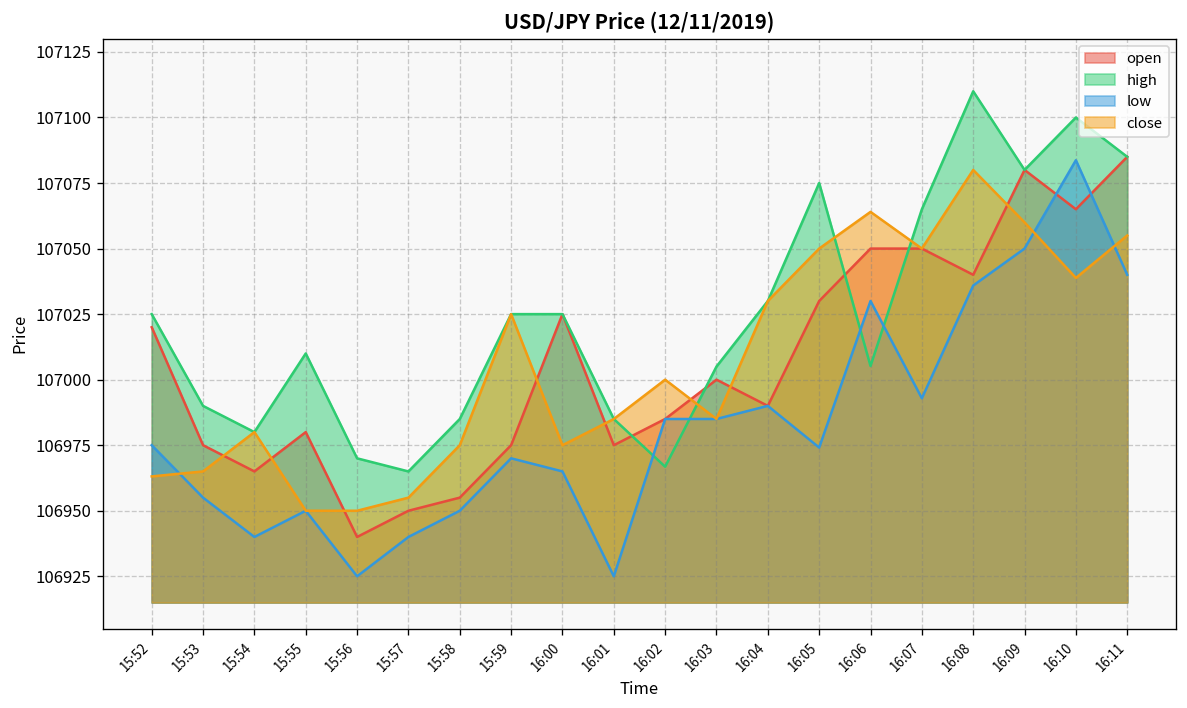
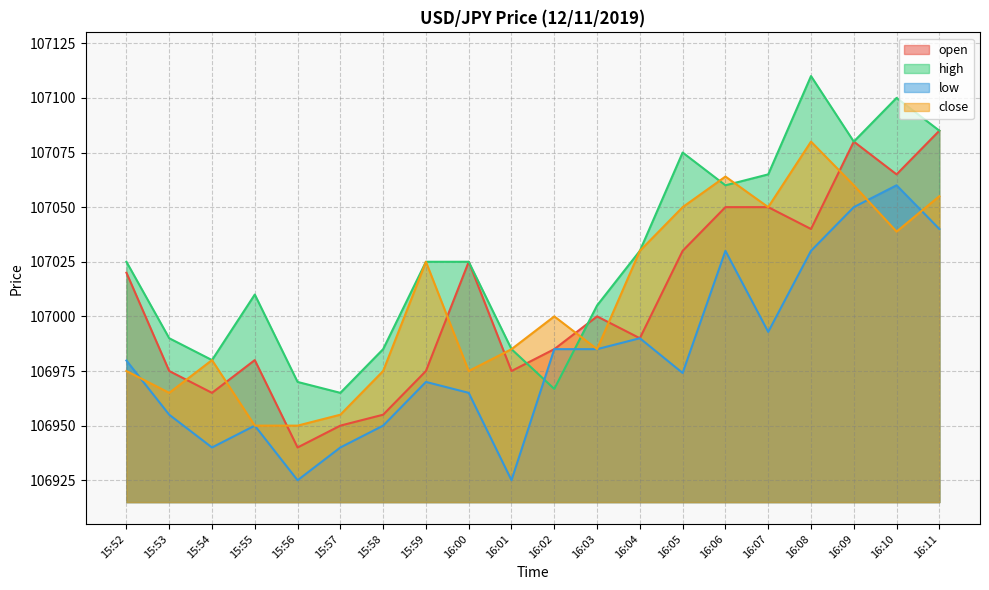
  {
    "open": {
      "15:52": 107020,
      "15:53": 106975,
      "15:54": 106965,
      "15:55": 106980,
      "15:56": 106940,
      "15:57": 106950,
      "15:58": 106955,
      "15:59": 106975,
      "16:01": 106975,
      "16:03": 107000,
      "16:05": 107030,
      "16:06": 107050,
      "16:08": 107040,
      "16:10": 107065
    },
    "high": {
      "15:52": 107025,
      "15:53": 106990,
      "15:55": 107010,
      "15:56": 106970,
      "15:57": 106965,
      "15:58": 106985,
      "16:02": 106967,
      "16:03": 107005,
      "16:05": 107075,
-     "16:06": 107005,
+     "16:06": 107060,
      "16:07": 107065,
      "16:08": 107110,
      "16:10": 107100
    },
    "low": {
-     "15:52": 106975,
+     "15:52": 106980,
      "15:53": 106955,
      "15:54": 106940,
      "15:56": 106925,
      "15:57": 106940,
      "15:58": 106950,
      "15:59": 106970,
      "16:00": 106965,
      "16:01": 106925,
      "16:05": 106974,
      "16:06": 107030,
      "16:07": 106993,
-     "16:08": 107036,
+     "16:08": 107030,
      "16:09": 107050,
-     "16:10": 107084,
+     "16:10": 107060,
      "16:11": 107040
    },
    "close": {
-     "15:52": 106963,
+     "15:52": 106975,
      "15:53": 106965,
      "15:56": 106950,
      "15:57": 106955,
      "15:58": 106975,
      "16:00": 106975,
      "16:02": 107000,
      "16:05": 107050,
      "16:06": 107064,
      "16:08": 107080,
      "16:09": 107060,
      "16:10": 107039,
      "16:11": 107055
    }
  }
